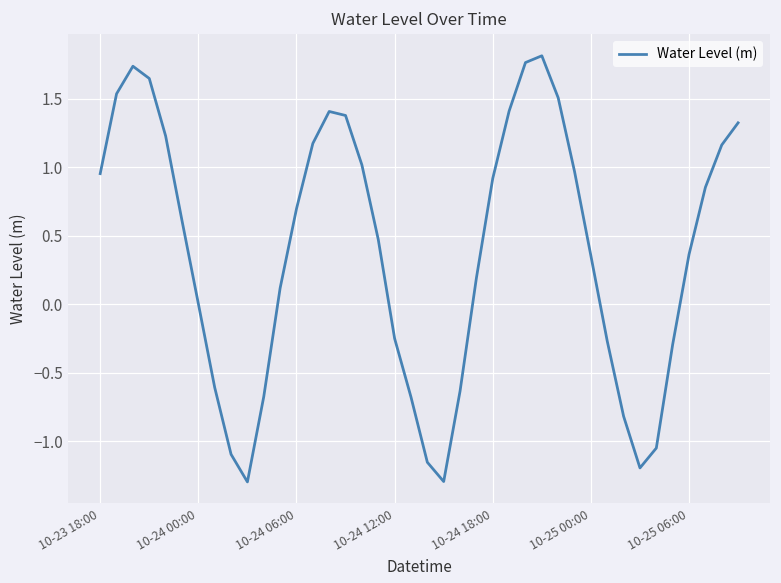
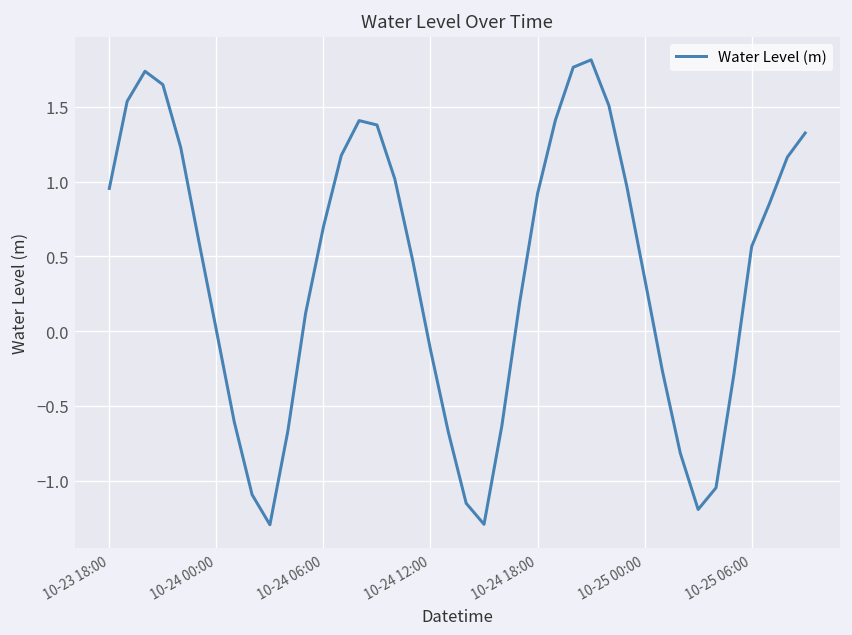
  {
    "10-23 18:00": 0.95,
    "10-24 00:00": 0.01,
    "10-24 06:00": 0.70,
-   "10-24 12:00": -0.25,
+   "10-24 12:00": -0.12,
    "10-24 18:00": 0.92,
    "10-25 00:00": 0.35,
-   "10-25 06:00": 0.37
+   "10-25 06:00": 0.57
  }
